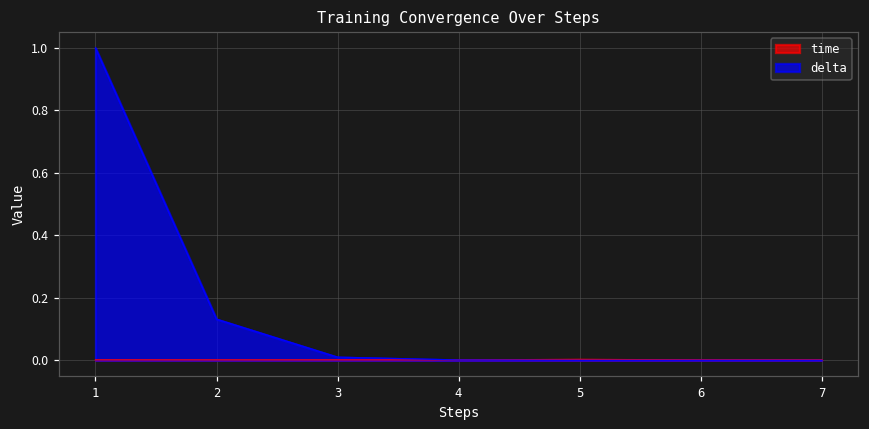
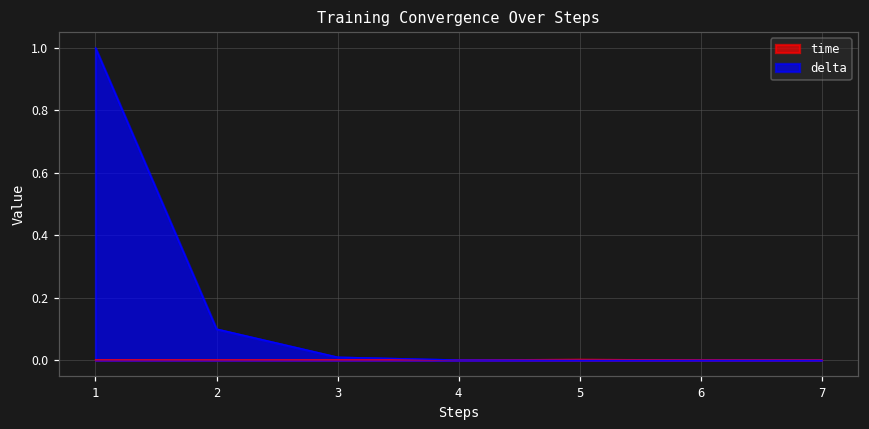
  {
    "time": {
      "1": 0.00,
      "2": 0.00
    },
    "delta": {
      "1": 1.00,
-     "2": 0.13
+     "2": 0.10
    }
  }
